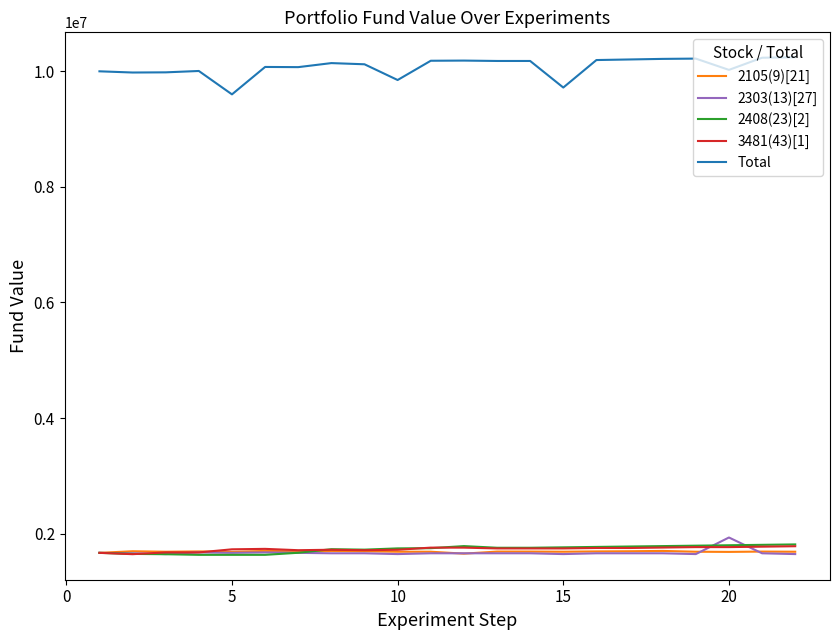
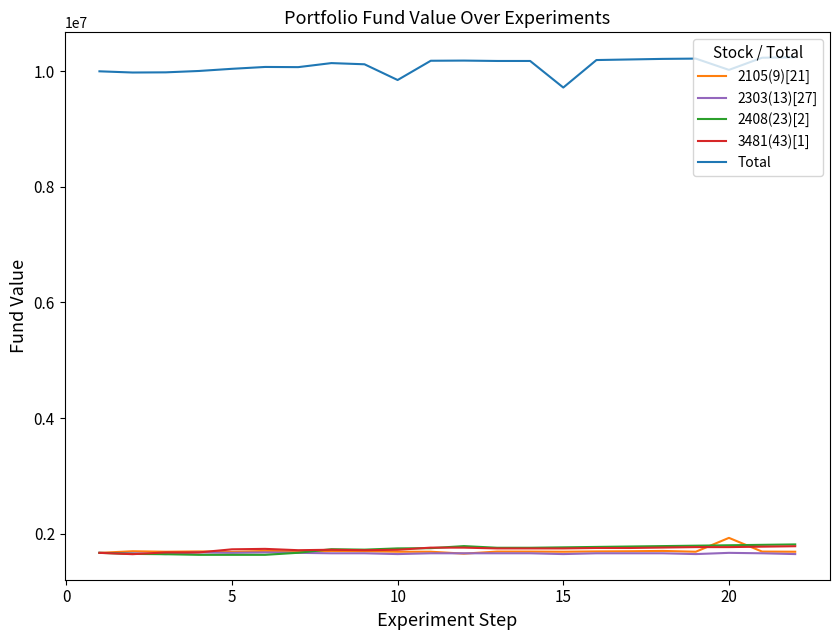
  {
    "2105(9)[21]": {
-     "20": 1700000
+     "20": 1900000
    },
    "2303(13)[27]": {
-     "20": 1900000
+     "20": 1700000
    },
    "3481(43)[1]": {
      "5": 1700000
    },
    "Total": {
-     "5": 9600000,
+     "5": 10000000,
      "10": 9800000,
      "15": 9700000
    }
  }
